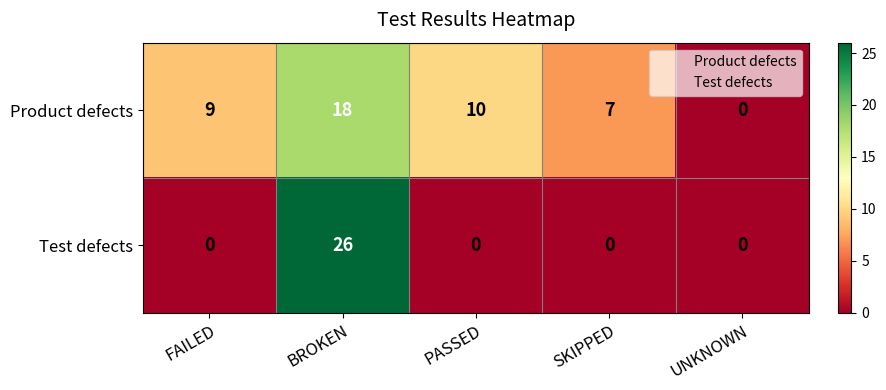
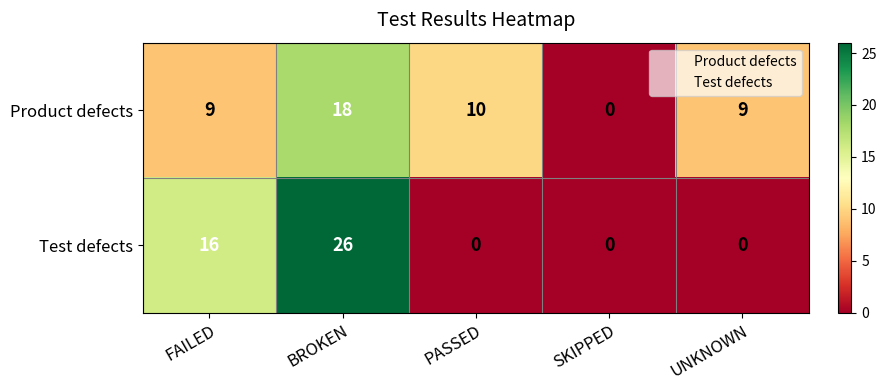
  {
    "Product defects": {
      "FAILED": 9,
      "BROKEN": 18,
      "PASSED": 10,
-     "SKIPPED": 7,
-     "UNKNOWN": 0
+     "SKIPPED": 0,
+     "UNKNOWN": 9
    },
    "Test defects": {
-     "FAILED": 0,
+     "FAILED": 16,
      "BROKEN": 26,
      "PASSED": 0,
      "SKIPPED": 0,
      "UNKNOWN": 0
    }
  }
